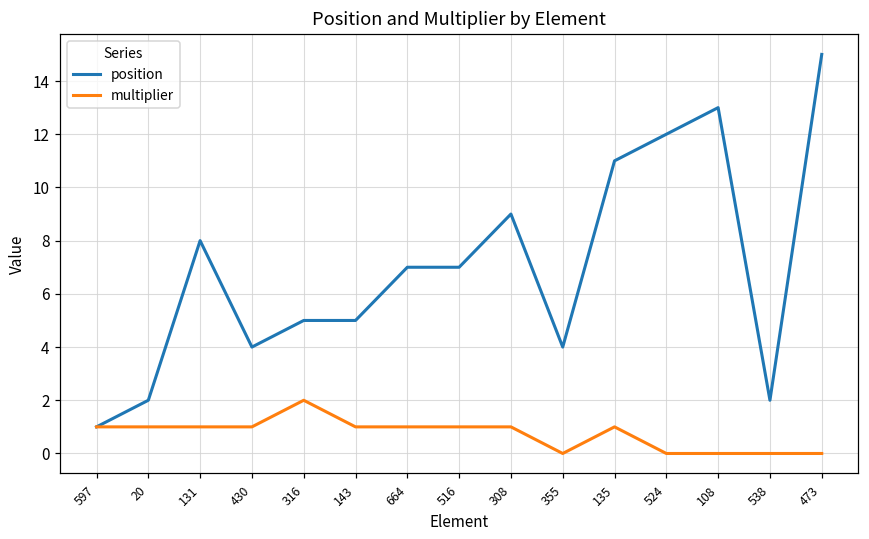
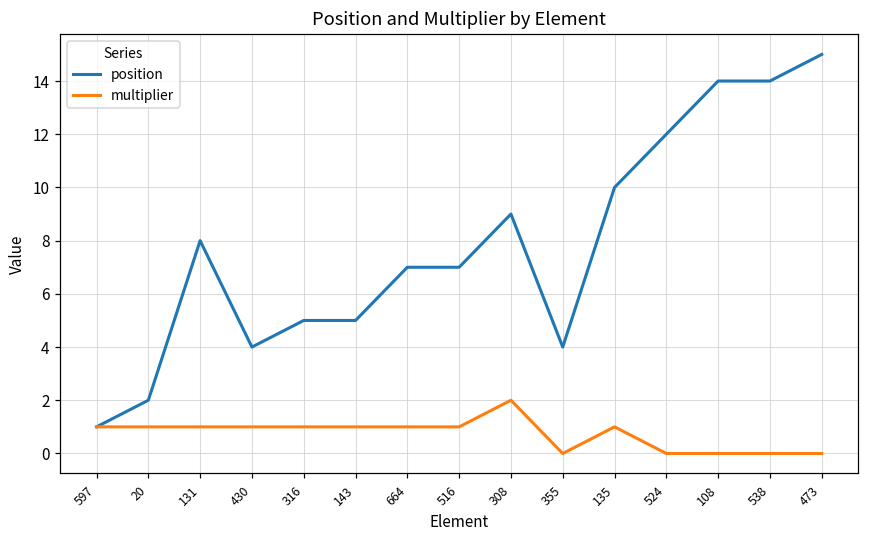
  {
    "position": {
      "20": 2,
      "131": 8,
      "430": 4,
      "316": 5,
      "143": 5,
      "664": 7,
      "516": 7,
      "308": 9,
      "355": 4,
-     "135": 11,
+     "135": 10,
      "524": 12,
-     "108": 13,
-     "538": 2,
+     "108": 14,
+     "538": 14,
      "473": 15
    },
    "multiplier": {
      "20": 1,
      "131": 1,
      "430": 1,
-     "316": 2,
+     "316": 1,
      "143": 1,
      "664": 1,
      "516": 1,
-     "308": 1,
+     "308": 2,
      "355": 0,
      "135": 1,
      "524": 0,
      "108": 0,
      "538": 0,
      "473": 0
    }
  }
